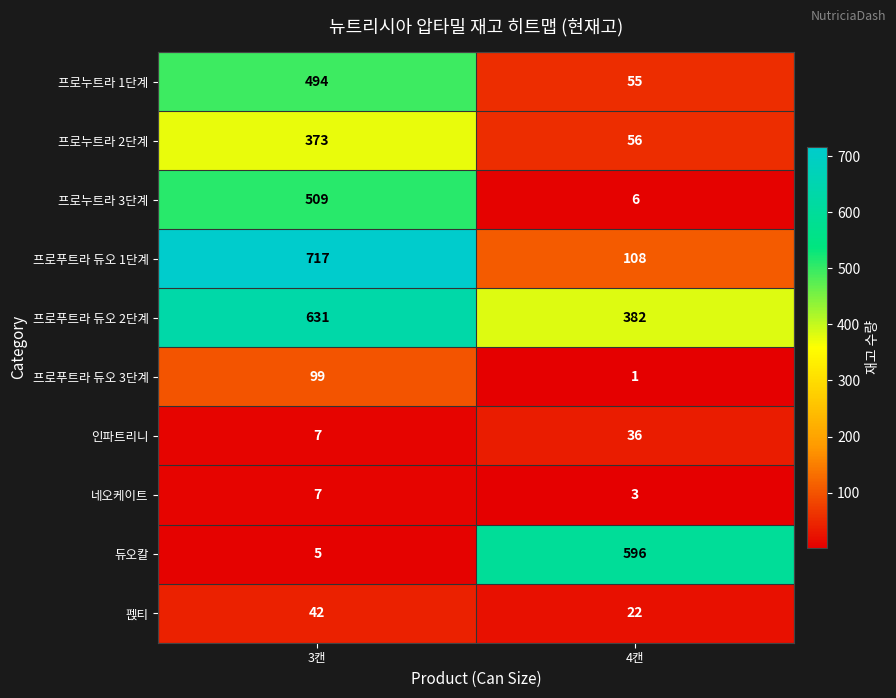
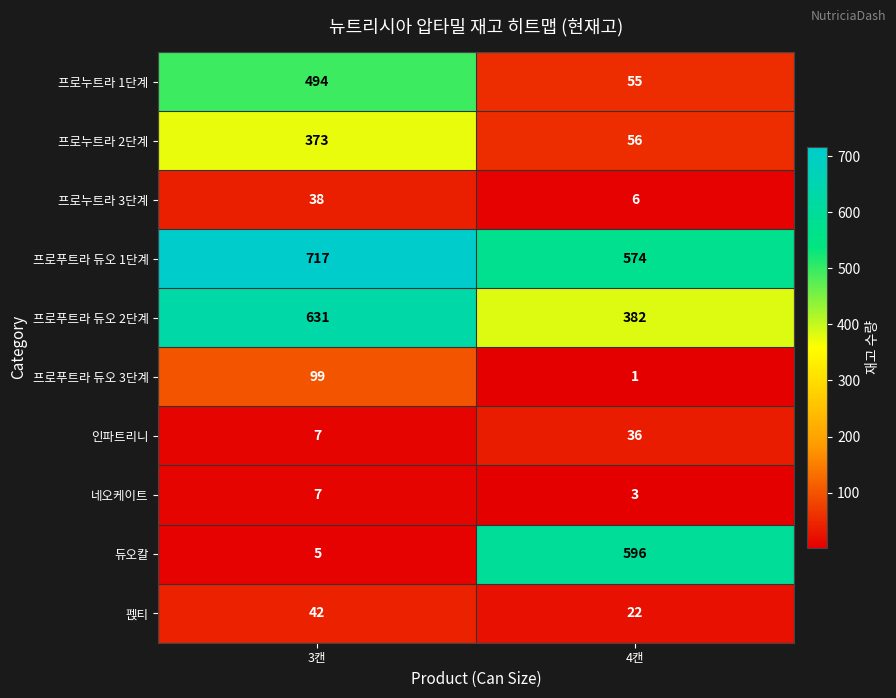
  {
    "프로누트라 1단계": {
      "3캔": 494,
      "4캔": 55
    },
    "프로누트라 2단계": {
      "3캔": 373,
      "4캔": 56
    },
    "프로누트라 3단계": {
-     "3캔": 509,
+     "3캔": 38,
      "4캔": 6
    },
    "프로푸트라 듀오 1단계": {
      "3캔": 717,
-     "4캔": 108
+     "4캔": 574
    },
    "프로푸트라 듀오 2단계": {
      "3캔": 631,
      "4캔": 382
    },
    "프로푸트라 듀오 3단계": {
      "3캔": 99,
      "4캔": 1
    },
    "인파트리니": {
      "3캔": 7,
      "4캔": 36
    },
    "네오케이트": {
      "3캔": 7,
      "4캔": 3
    },
    "듀오칼": {
      "3캔": 5,
      "4캔": 596
    },
    "펝티": {
      "3캔": 42,
      "4캔": 22
    }
  }
